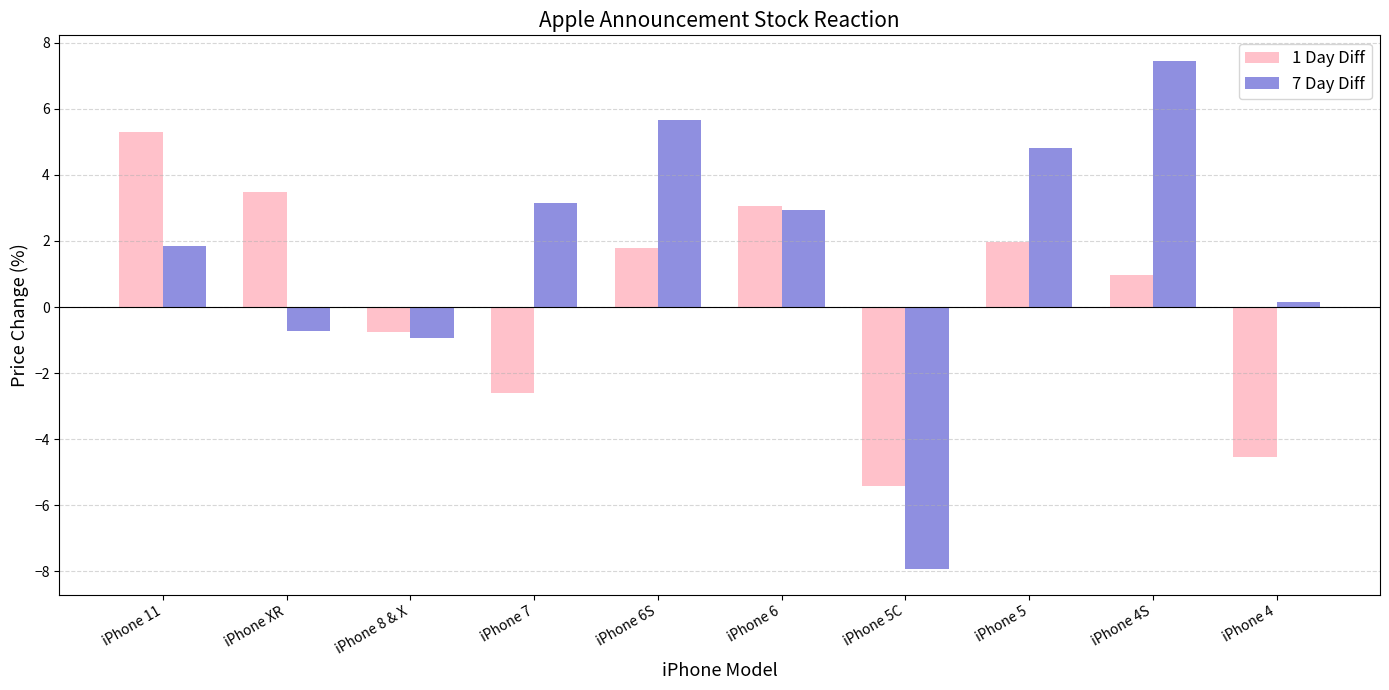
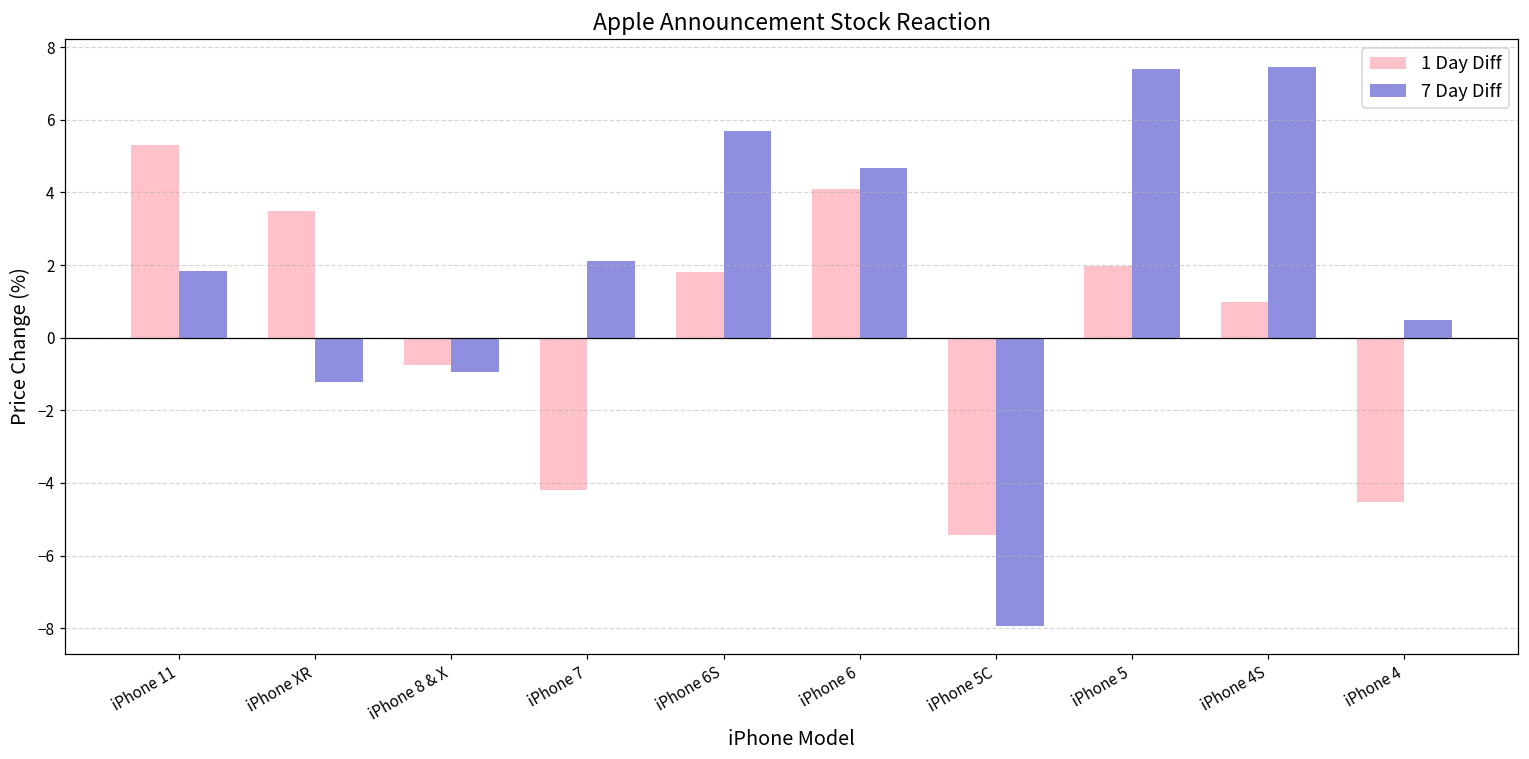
  {
    "1 Day Diff": {
      "iPhone 11": 5.3,
      "iPhone XR": 3.5,
      "iPhone 8 & X": -0.8,
-     "iPhone 7": -2.6,
+     "iPhone 7": -4.2,
      "iPhone 6S": 1.8,
-     "iPhone 6": 3.1,
+     "iPhone 6": 4.1,
      "iPhone 5C": -5.4,
      "iPhone 5": 2.0,
      "iPhone 4S": 1.0,
      "iPhone 4": -4.5
    },
    "7 Day Diff": {
      "iPhone 11": 1.9,
-     "iPhone XR": -0.7,
+     "iPhone XR": -1.2,
      "iPhone 8 & X": -1.0,
-     "iPhone 7": 3.2,
+     "iPhone 7": 2.1,
      "iPhone 6S": 5.7,
-     "iPhone 6": 2.9,
+     "iPhone 6": 4.7,
      "iPhone 5C": -7.9,
-     "iPhone 5": 4.8,
+     "iPhone 5": 7.4,
      "iPhone 4S": 7.5,
-     "iPhone 4": 0.1
+     "iPhone 4": 0.5
    }
  }
